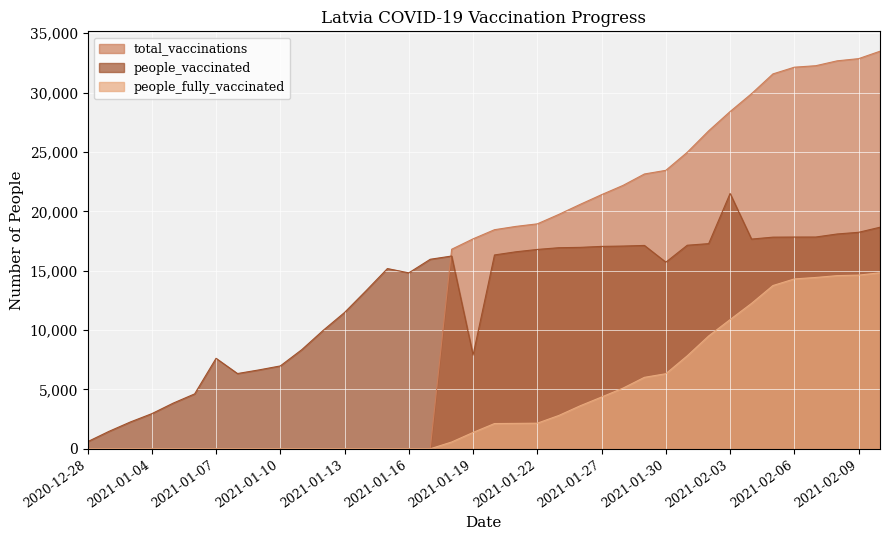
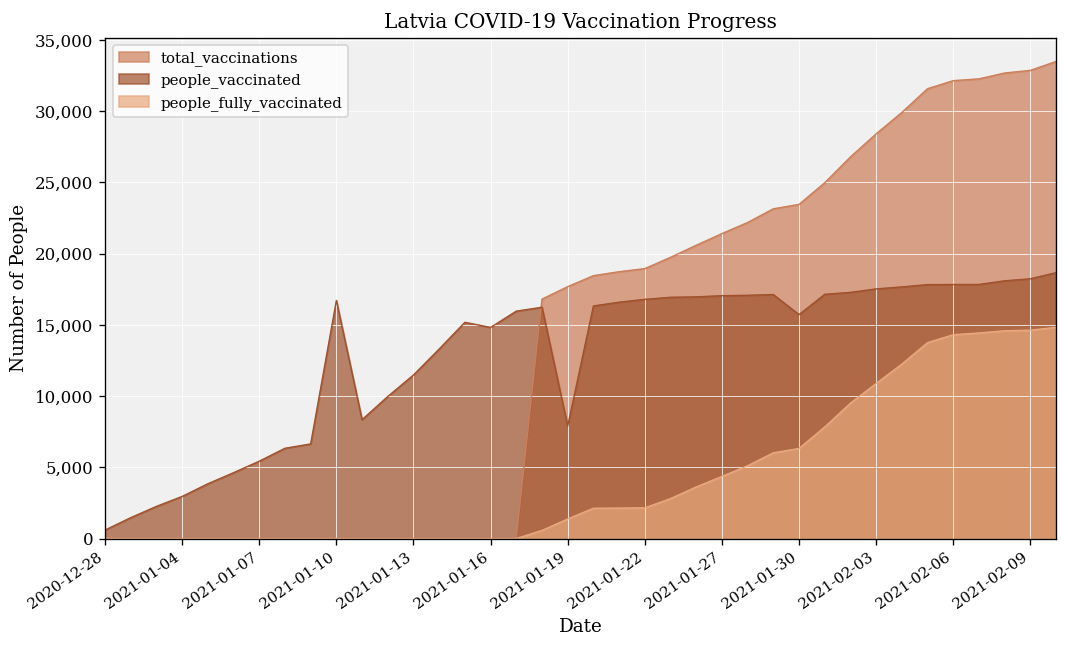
  {
    "people_vaccinated": {
      "2020-12-28": "600",
      "2021-01-04": "3,000",
-     "2021-01-07": "7,600",
-     "2021-01-10": "7,000",
+     "2021-01-07": "5,400",
+     "2021-01-10": "16,700",
      "2021-01-13": "11,500",
      "2021-01-16": "14,800",
      "2021-01-19": "7,900",
      "2021-01-22": "16,800",
      "2021-01-27": "17,000",
      "2021-01-30": "15,700",
-     "2021-02-03": "21,500",
+     "2021-02-03": "17,500",
      "2021-02-06": "17,800",
      "2021-02-09": "18,200"
    }
  }
